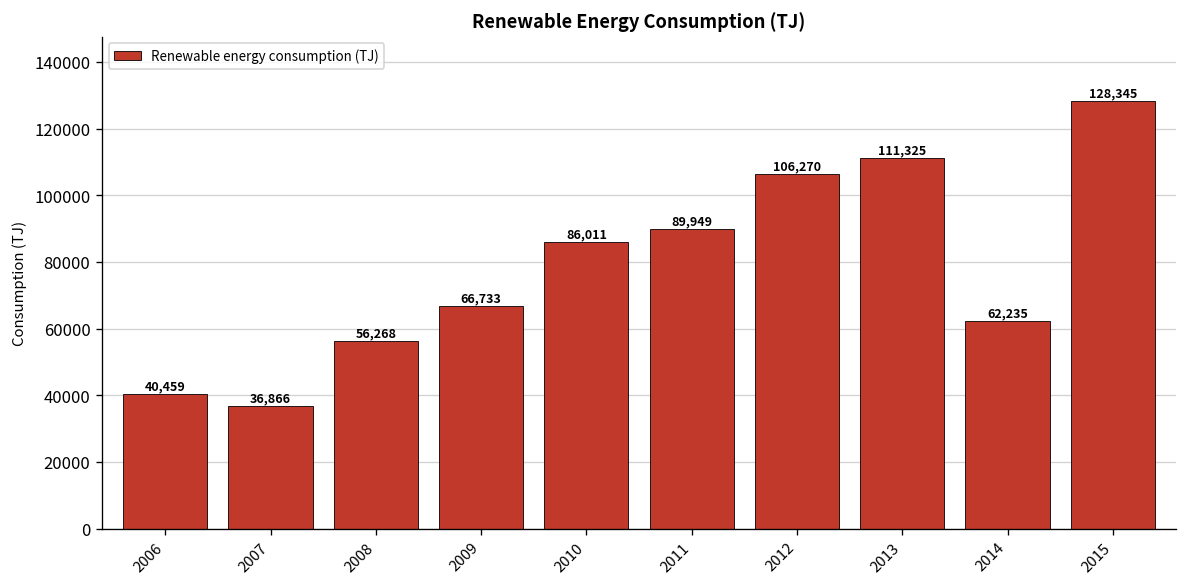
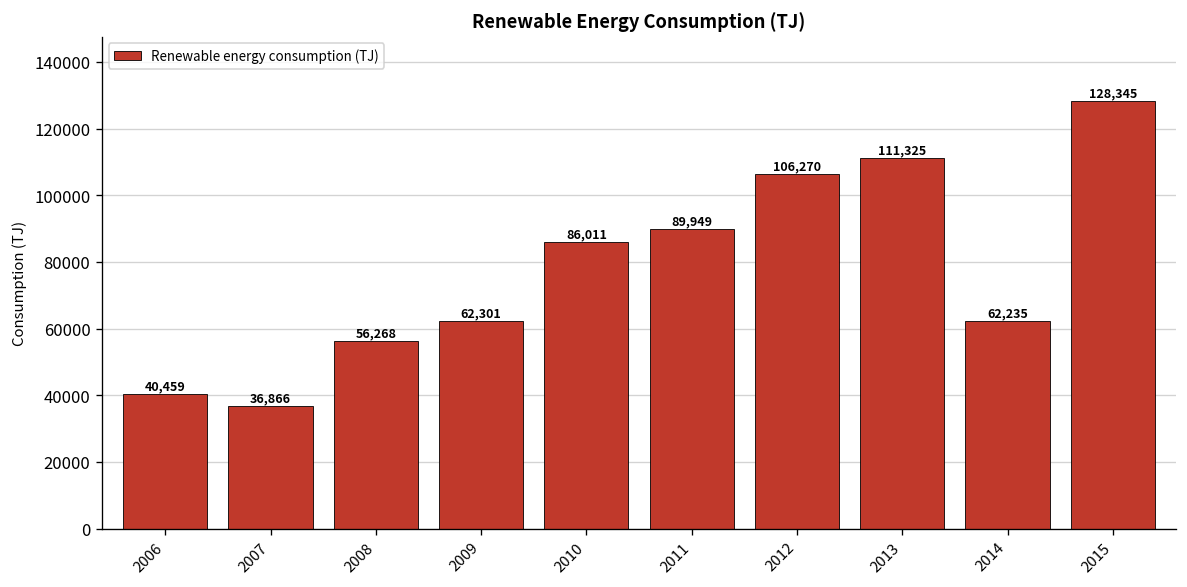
  {
    "2006": "40,459",
    "2007": "36,866",
    "2008": "56,268",
-   "2009": "66,733",
+   "2009": "62,301",
    "2010": "86,011",
    "2011": "89,949",
    "2012": "106,270",
    "2013": "111,325",
    "2014": "62,235",
    "2015": "128,345"
  }
